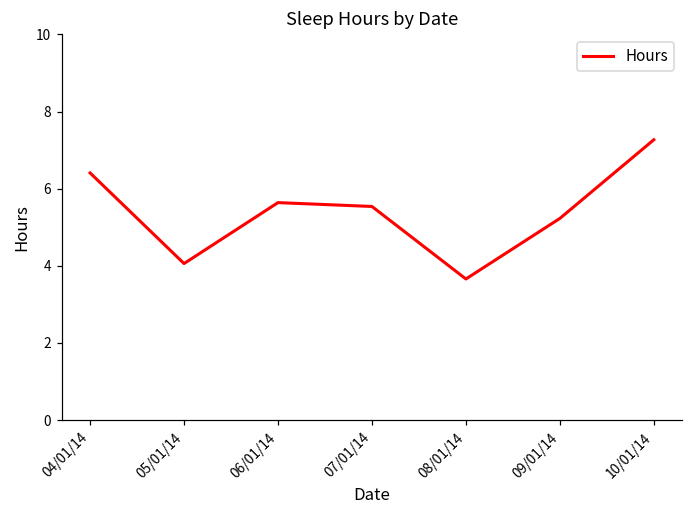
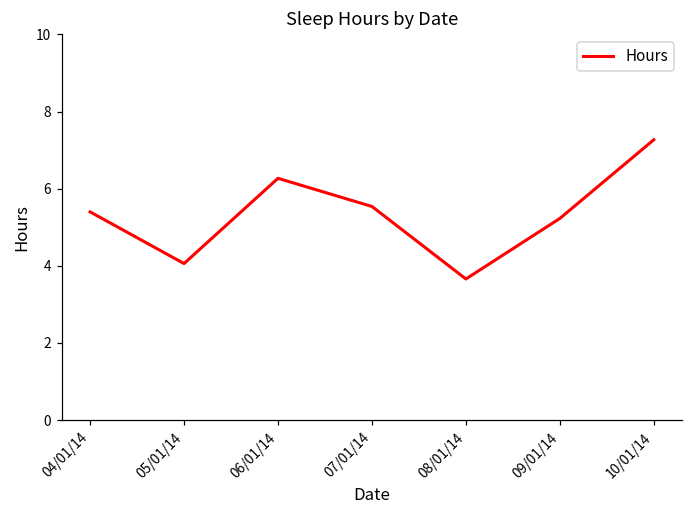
  {
-   "04/01/14": 6.4,
+   "04/01/14": 5.4,
    "05/01/14": 4.1,
-   "06/01/14": 5.6,
+   "06/01/14": 6.3,
    "07/01/14": 5.5,
    "08/01/14": 3.7,
    "09/01/14": 5.2,
    "10/01/14": 7.3
  }
